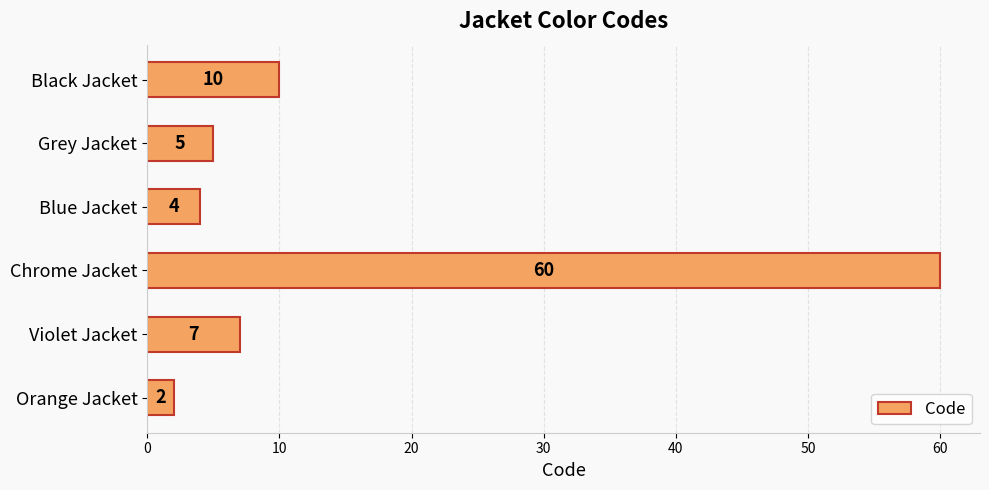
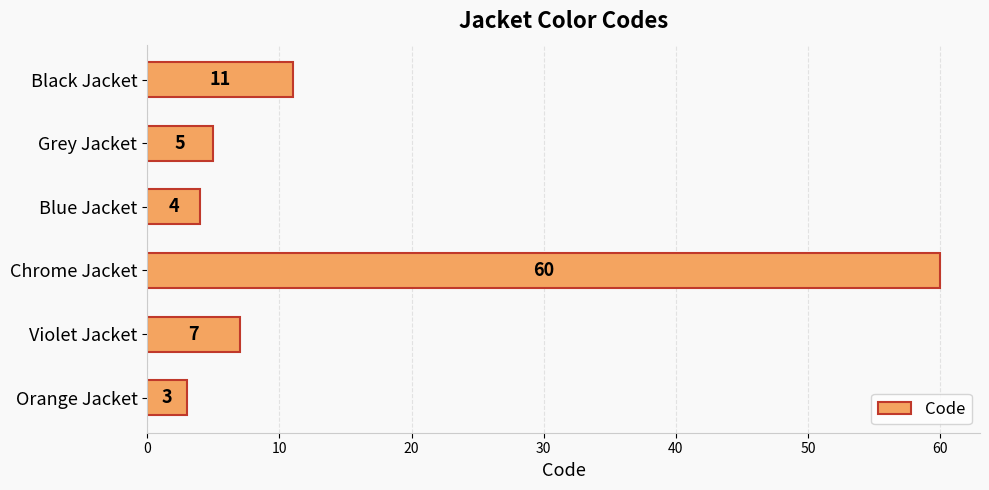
  {
-   "Black Jacket": 10,
+   "Black Jacket": 11,
    "Grey Jacket": 5,
    "Blue Jacket": 4,
    "Chrome Jacket": 60,
    "Violet Jacket": 7,
-   "Orange Jacket": 2
+   "Orange Jacket": 3
  }
